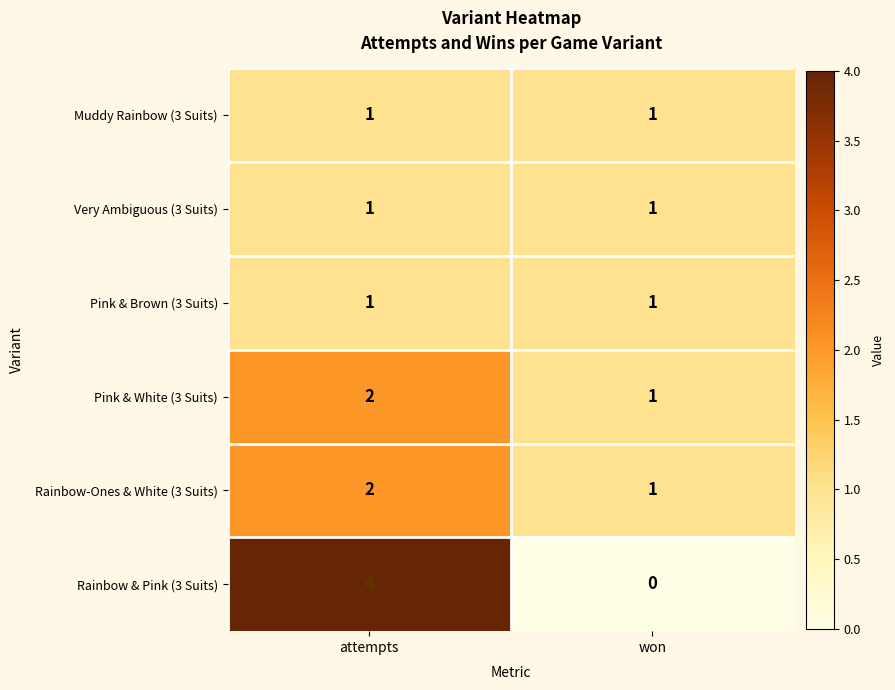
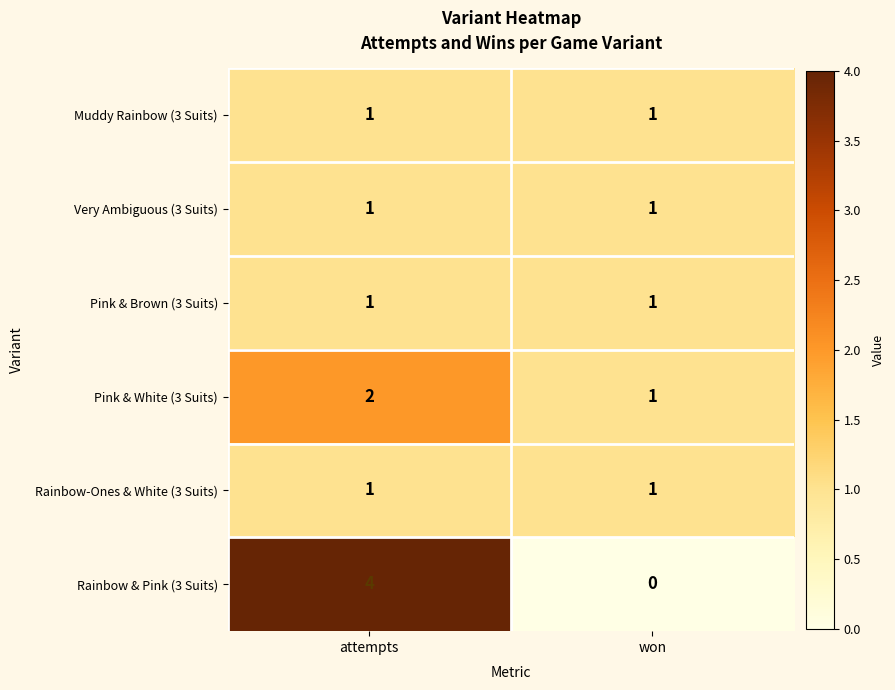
  {
    "Muddy Rainbow (3 Suits)": {
      "attempts": 1,
      "won": 1
    },
    "Very Ambiguous (3 Suits)": {
      "attempts": 1,
      "won": 1
    },
    "Pink & Brown (3 Suits)": {
      "attempts": 1,
      "won": 1
    },
    "Pink & White (3 Suits)": {
      "attempts": 2,
      "won": 1
    },
    "Rainbow-Ones & White (3 Suits)": {
-     "attempts": 2,
+     "attempts": 1,
      "won": 1
    },
    "Rainbow & Pink (3 Suits)": {
      "won": 0
    }
  }
